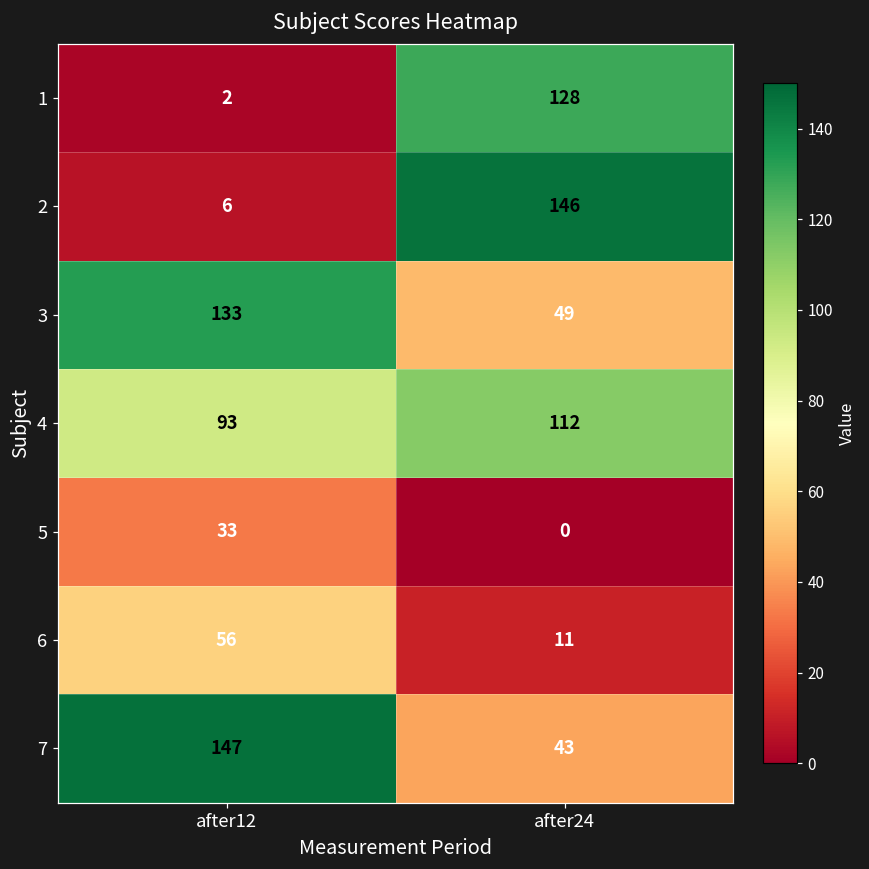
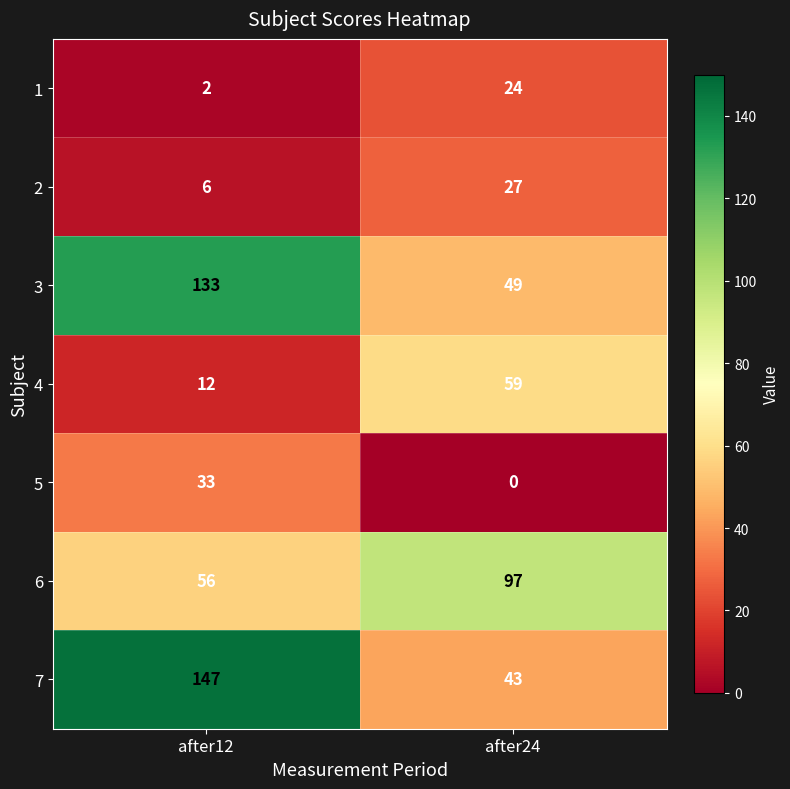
  {
    "1": {
      "after12": 2,
-     "after24": 128
+     "after24": 24
    },
    "2": {
      "after12": 6,
-     "after24": 146
+     "after24": 27
    },
    "3": {
      "after12": 133,
      "after24": 49
    },
    "4": {
-     "after12": 93,
-     "after24": 112
+     "after12": 12,
+     "after24": 59
    },
    "5": {
      "after12": 33,
      "after24": 0
    },
    "6": {
      "after12": 56,
-     "after24": 11
+     "after24": 97
    },
    "7": {
      "after12": 147,
      "after24": 43
    }
  }
